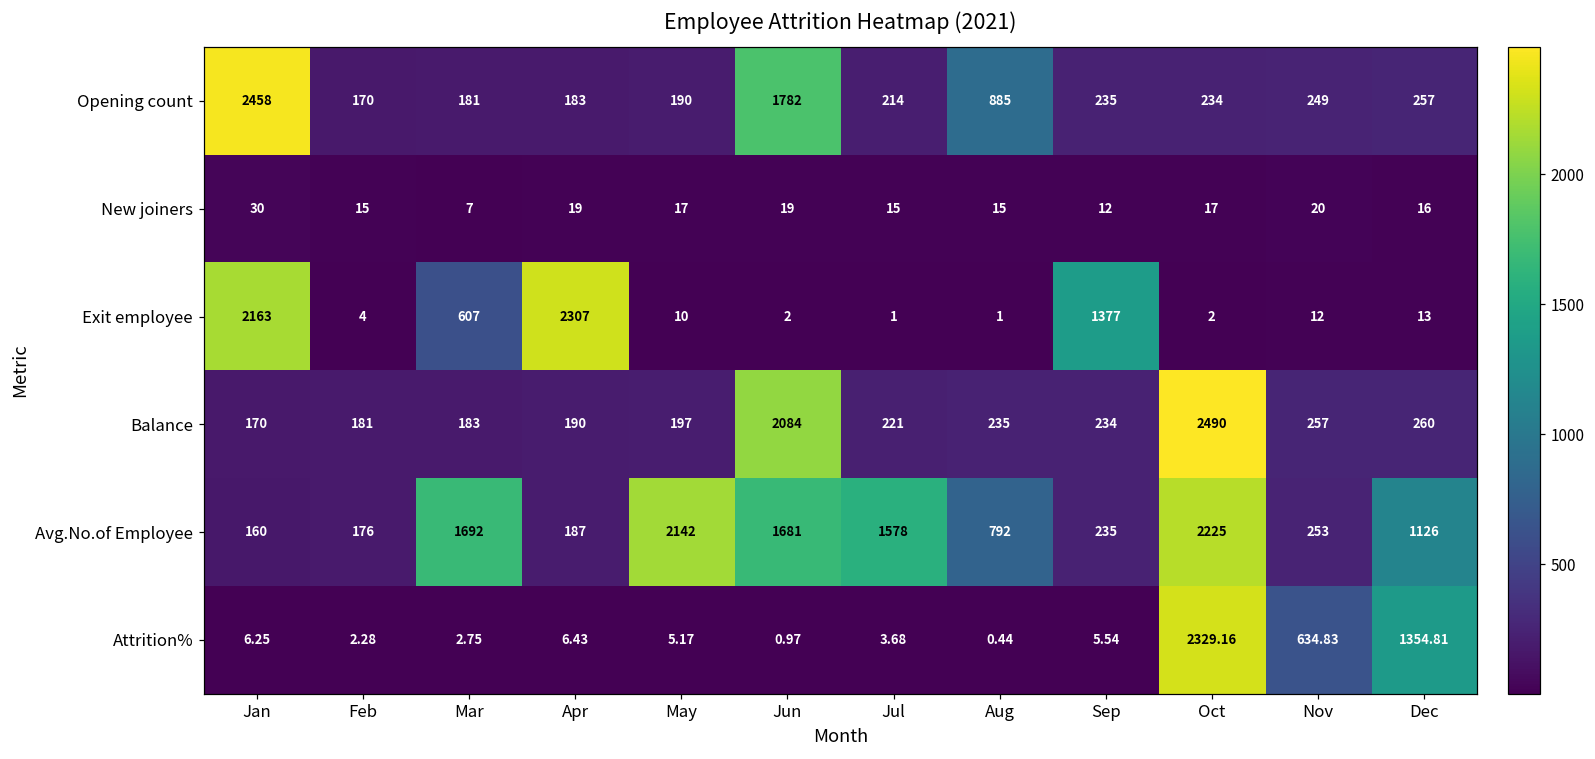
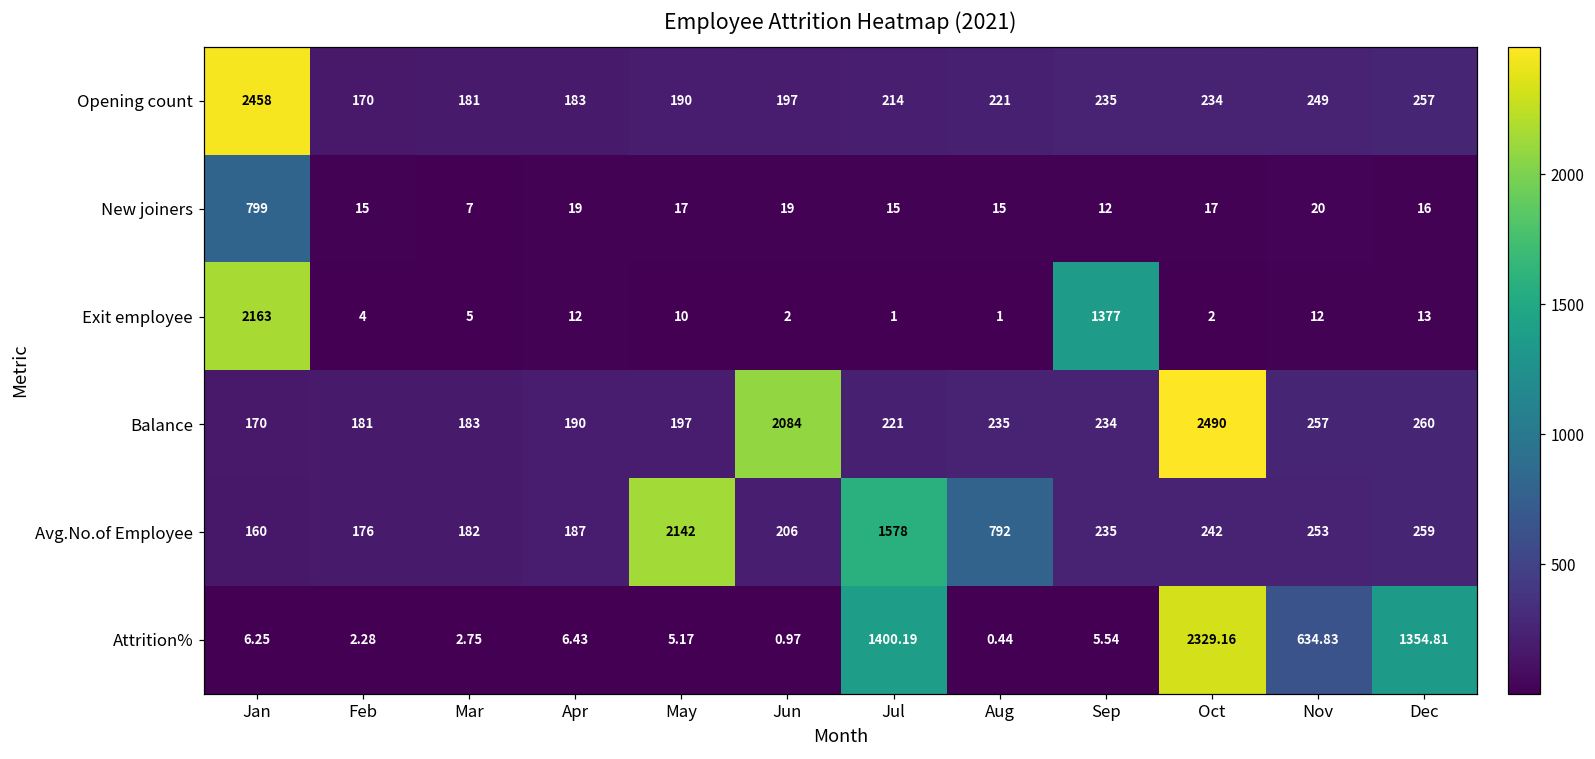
  {
    "Opening count": {
      "Jan": 2458,
      "Feb": 170,
      "Mar": 181,
      "Apr": 183,
      "May": 190,
-     "Jun": 1782,
+     "Jun": 197,
      "Jul": 214,
-     "Aug": 885,
+     "Aug": 221,
      "Sep": 235,
      "Oct": 234,
      "Nov": 249,
      "Dec": 257
    },
    "New joiners": {
-     "Jan": 30,
+     "Jan": 799,
      "Feb": 15,
      "Mar": 7,
      "Apr": 19,
      "May": 17,
      "Jun": 19,
      "Jul": 15,
      "Aug": 15,
      "Sep": 12,
      "Oct": 17,
      "Nov": 20,
      "Dec": 16
    },
    "Exit employee": {
      "Jan": 2163,
      "Feb": 4,
-     "Mar": 607,
-     "Apr": 2307,
+     "Mar": 5,
+     "Apr": 12,
      "May": 10,
      "Jun": 2,
      "Jul": 1,
      "Aug": 1,
      "Sep": 1377,
      "Oct": 2,
      "Nov": 12,
      "Dec": 13
    },
    "Balance": {
      "Jan": 170,
      "Feb": 181,
      "Mar": 183,
      "Apr": 190,
      "May": 197,
      "Jun": 2084,
      "Jul": 221,
      "Aug": 235,
      "Sep": 234,
      "Oct": 2490,
      "Nov": 257,
      "Dec": 260
    },
    "Avg.No.of Employee": {
      "Jan": 160,
      "Feb": 176,
-     "Mar": 1692,
+     "Mar": 182,
      "Apr": 187,
      "May": 2142,
-     "Jun": 1681,
+     "Jun": 206,
      "Jul": 1578,
      "Aug": 792,
      "Sep": 235,
-     "Oct": 2225,
+     "Oct": 242,
      "Nov": 253,
-     "Dec": 1126
+     "Dec": 259
    },
    "Attrition%": {
      "Jan": 6.25,
      "Feb": 2.28,
      "Mar": 2.75,
      "Apr": 6.43,
      "May": 5.17,
      "Jun": 0.97,
-     "Jul": 3.68,
+     "Jul": 1400.19,
      "Aug": 0.44,
      "Sep": 5.54,
      "Oct": 2329.16,
      "Nov": 634.83,
      "Dec": 1354.81
    }
  }
